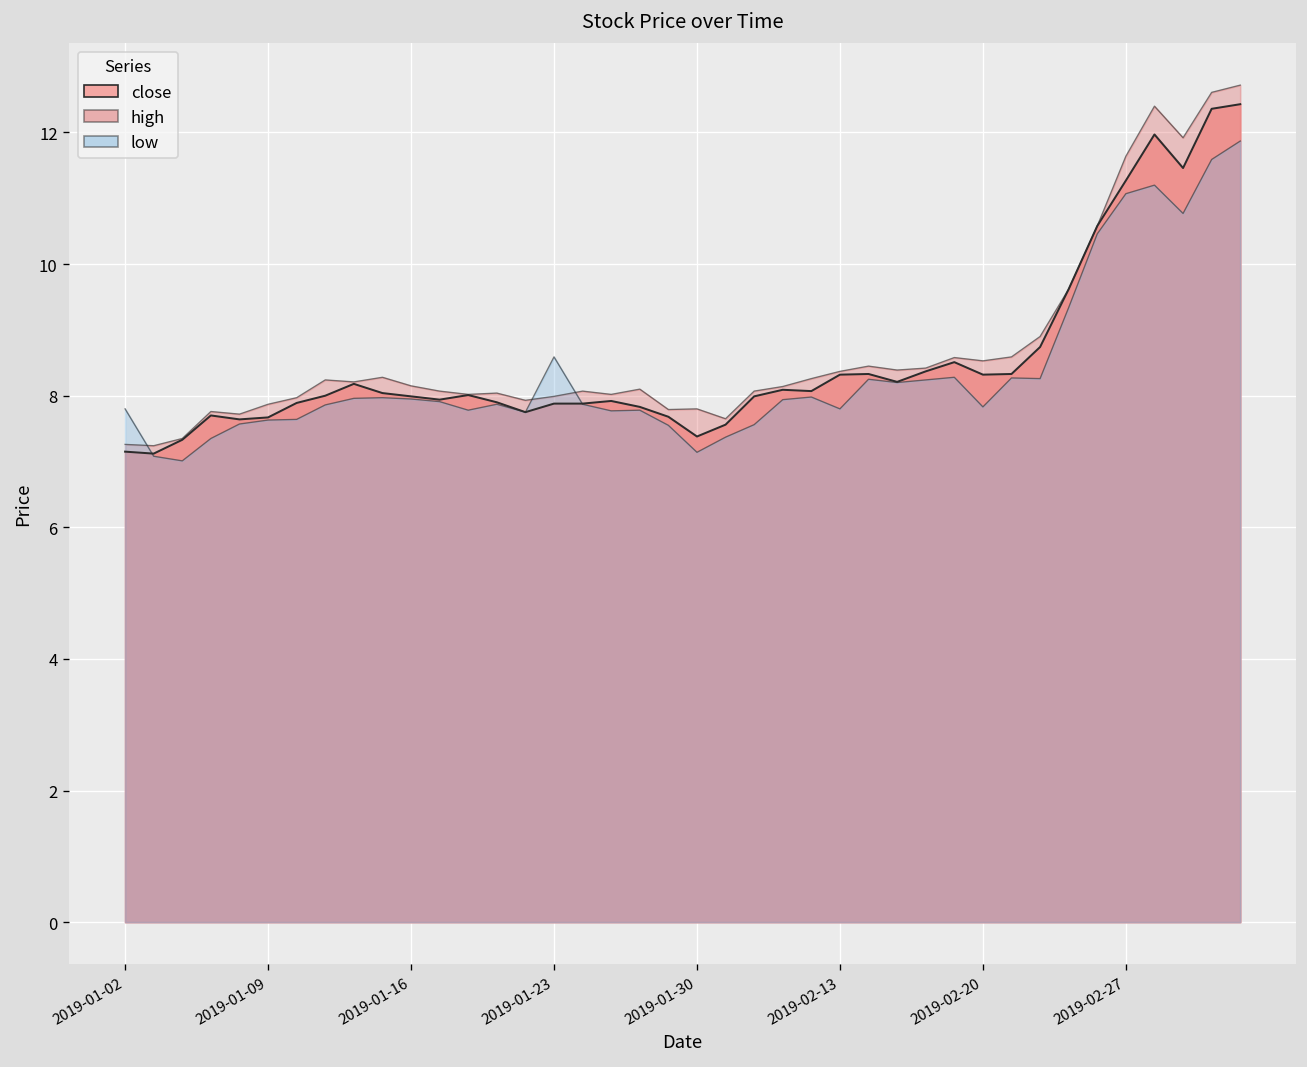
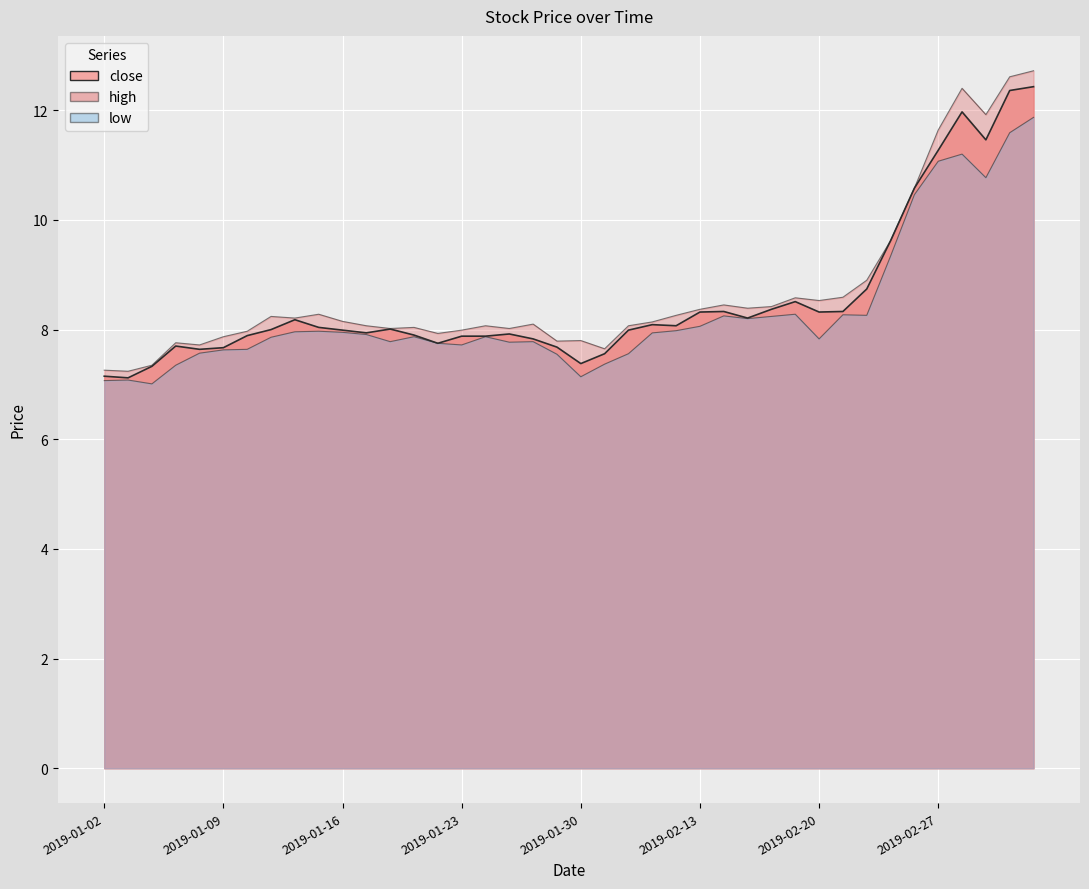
  {
    "low": {
-     "2019-01-02": 7.8,
-     "2019-01-23": 8.6,
+     "2019-01-02": 7.1,
+     "2019-01-23": 7.7,
      "2019-01-30": 7.1,
-     "2019-02-13": 7.8,
+     "2019-02-13": 8.1,
      "2019-02-20": 7.8,
      "2019-02-27": 11.1
    }
  }
